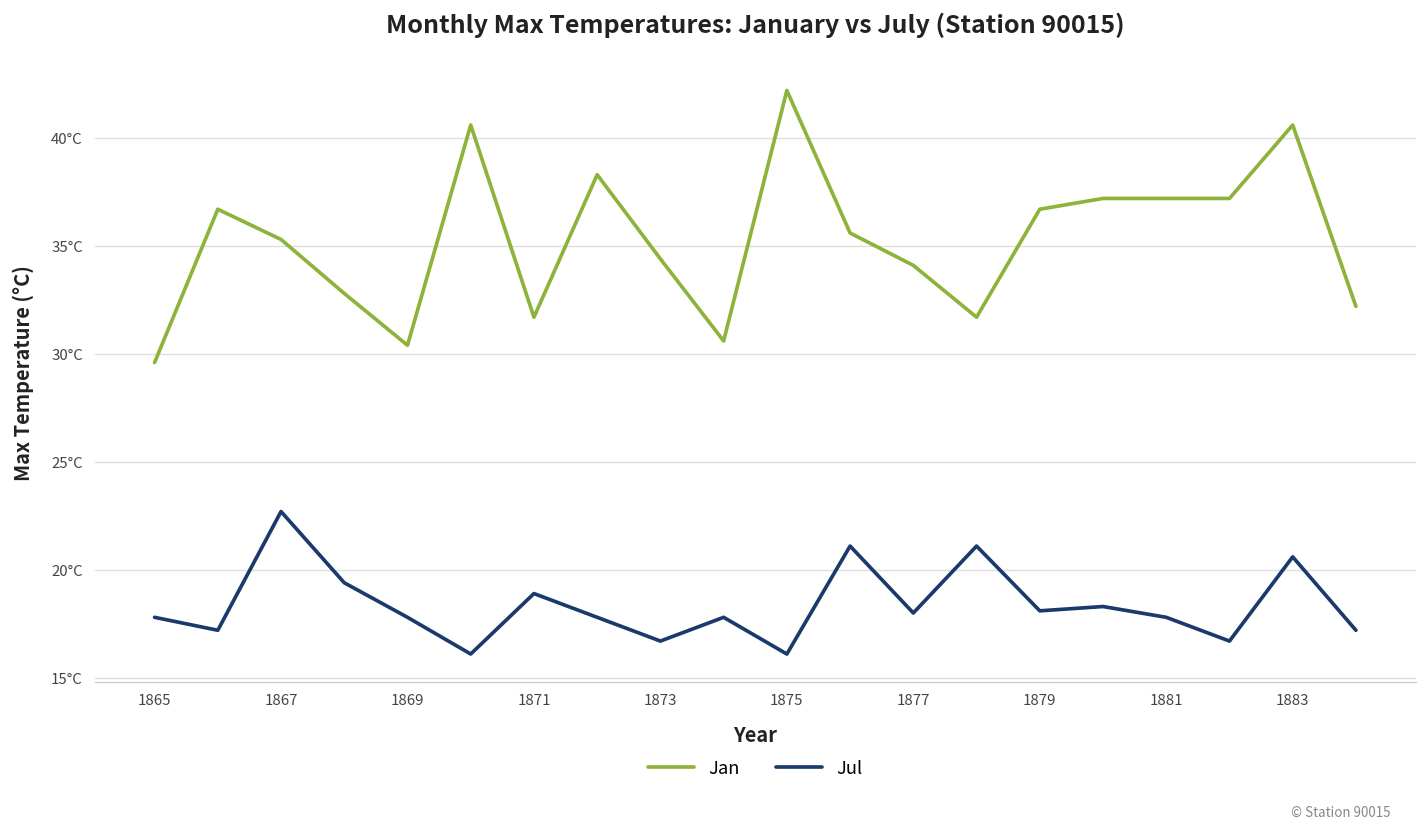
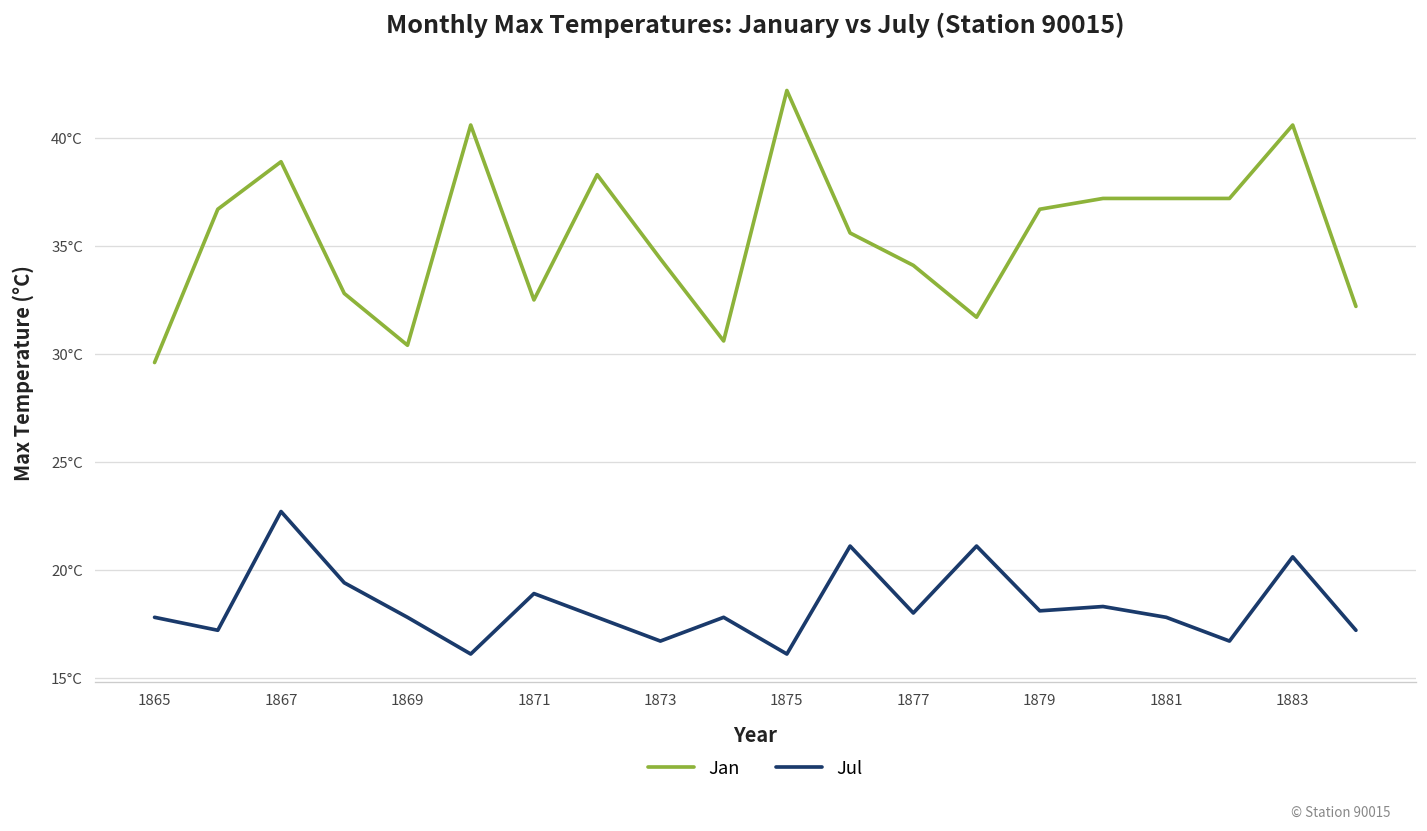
  {
    "Jan": {
      "1865": "29.6°C",
-     "1867": "35.3°C",
+     "1867": "38.9°C",
      "1869": "30.4°C",
-     "1871": "31.7°C",
+     "1871": "32.5°C",
      "1873": "34.4°C",
      "1875": "42.2°C",
      "1877": "34.1°C",
      "1879": "36.7°C",
      "1881": "37.2°C",
      "1883": "40.6°C"
    },
    "Jul": {
      "1865": "17.8°C",
      "1867": "22.7°C",
      "1869": "17.8°C",
      "1871": "18.9°C",
      "1873": "16.7°C",
      "1875": "16.1°C",
      "1877": "18.0°C",
      "1879": "18.1°C",
      "1881": "17.8°C",
      "1883": "20.6°C"
    }
  }
